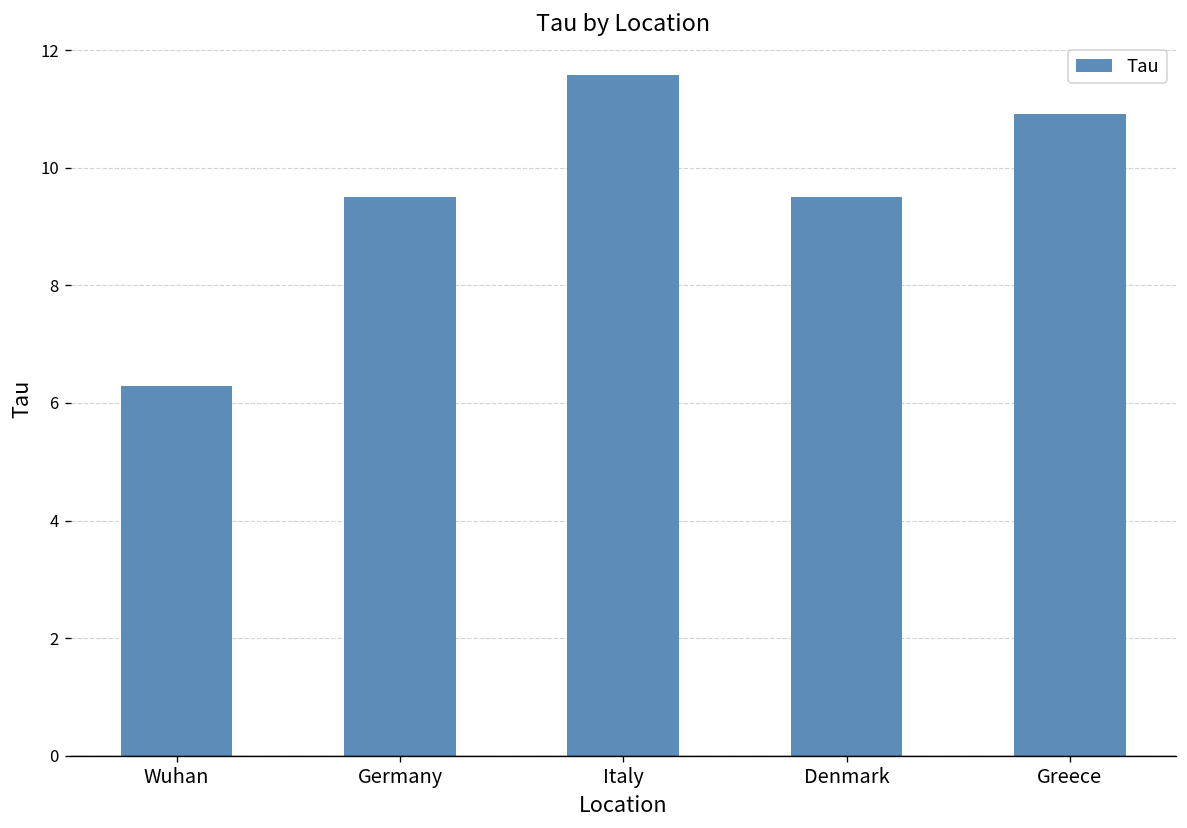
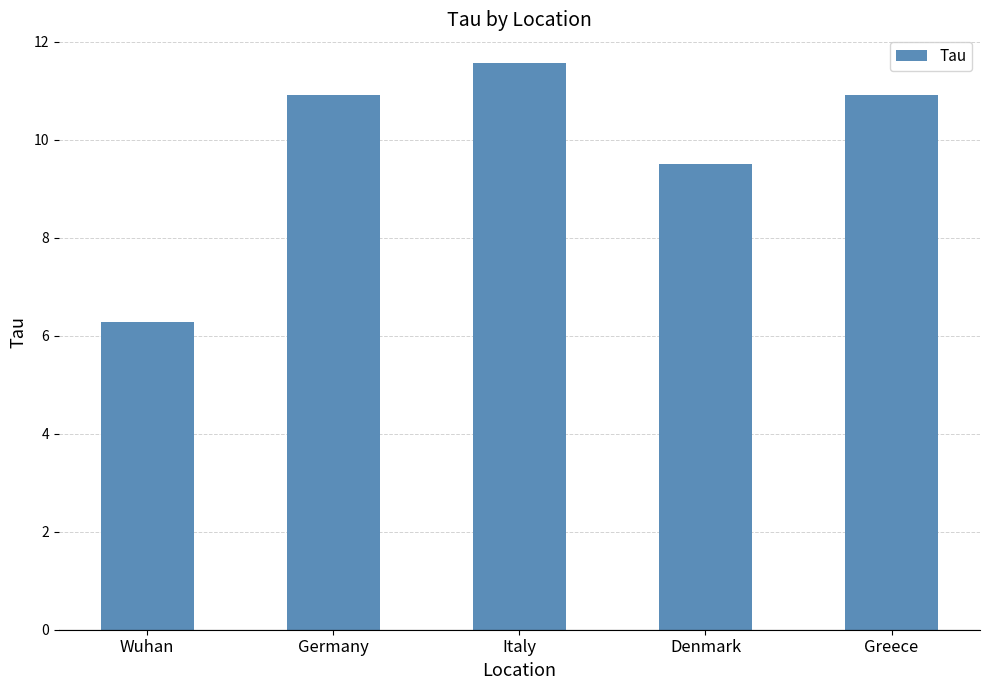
  {
    "Wuhan": 6.3,
-   "Germany": 9.5,
+   "Germany": 10.9,
    "Italy": 11.6,
    "Denmark": 9.5,
    "Greece": 10.9
  }
